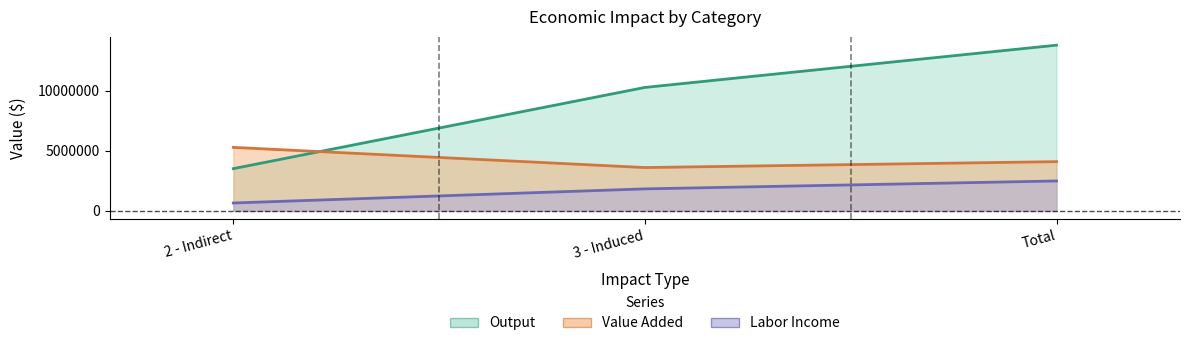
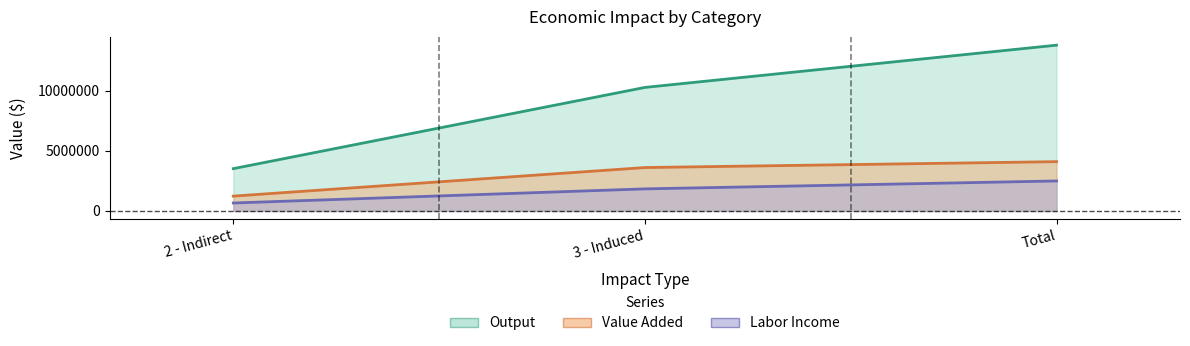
  {
    "Value Added": {
-     "2 - Indirect": 5300000,
+     "2 - Indirect": 1200000,
      "3 - Induced": 3600000,
      "Total": 4100000
    }
  }
